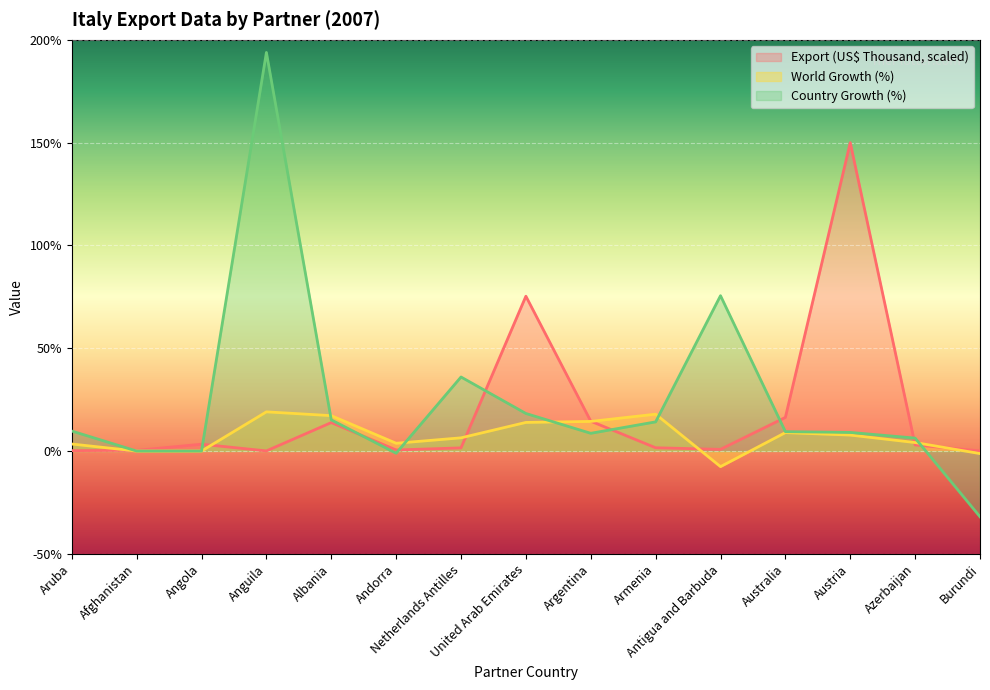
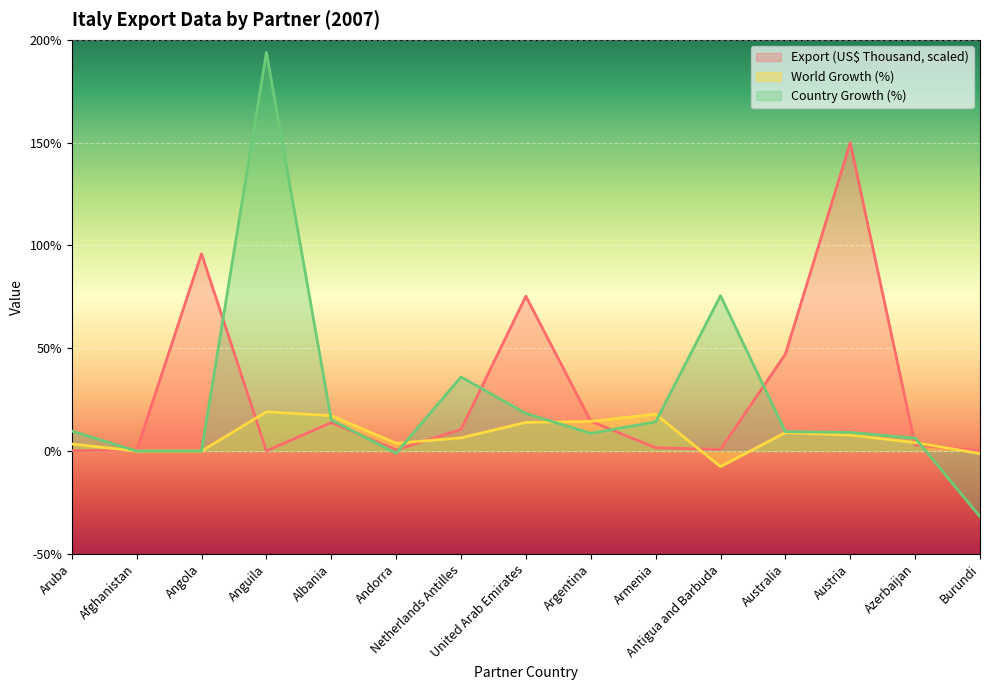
  {
    "Export (US$ Thousand, scaled)": {
      "Aruba": "0%",
-     "Angola": "3%",
+     "Angola": "96%",
      "Anguila": "0%",
      "Albania": "14%",
-     "Netherlands Antilles": "2%",
+     "Netherlands Antilles": "11%",
      "United Arab Emirates": "75%",
      "Armenia": "2%",
-     "Australia": "16%",
+     "Australia": "47%",
      "Austria": "150%"
    }
  }
